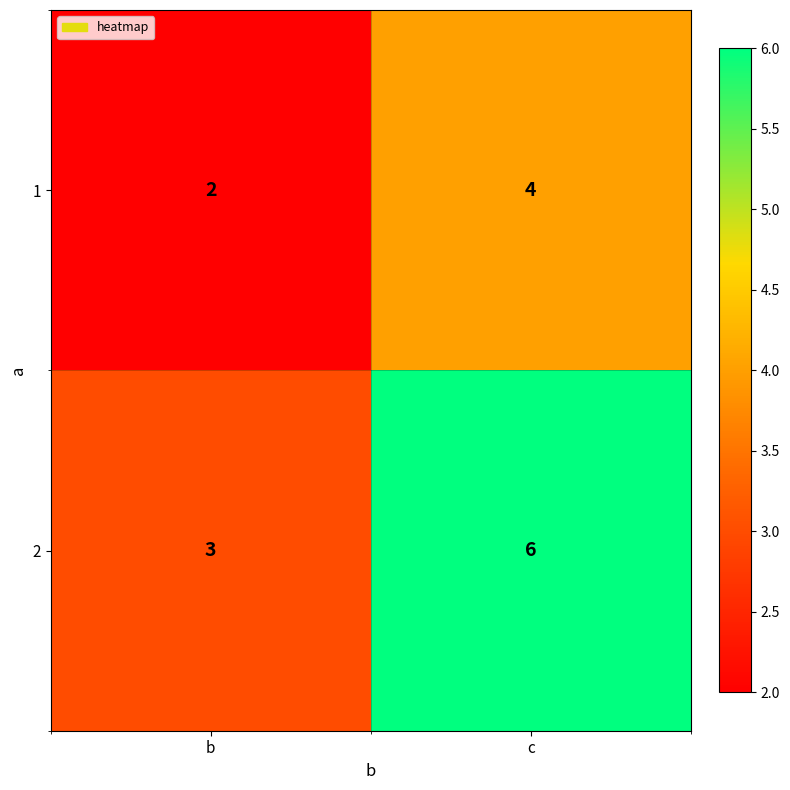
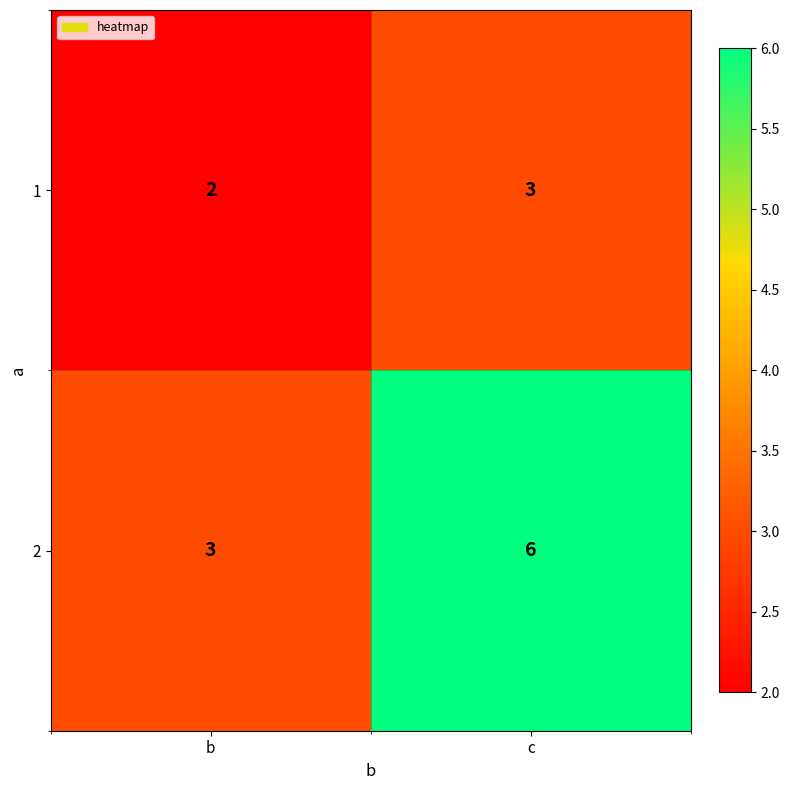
  {
    "1": {
      "b": 2,
-     "c": 4
+     "c": 3
    },
    "2": {
      "b": 3,
      "c": 6
    }
  }
